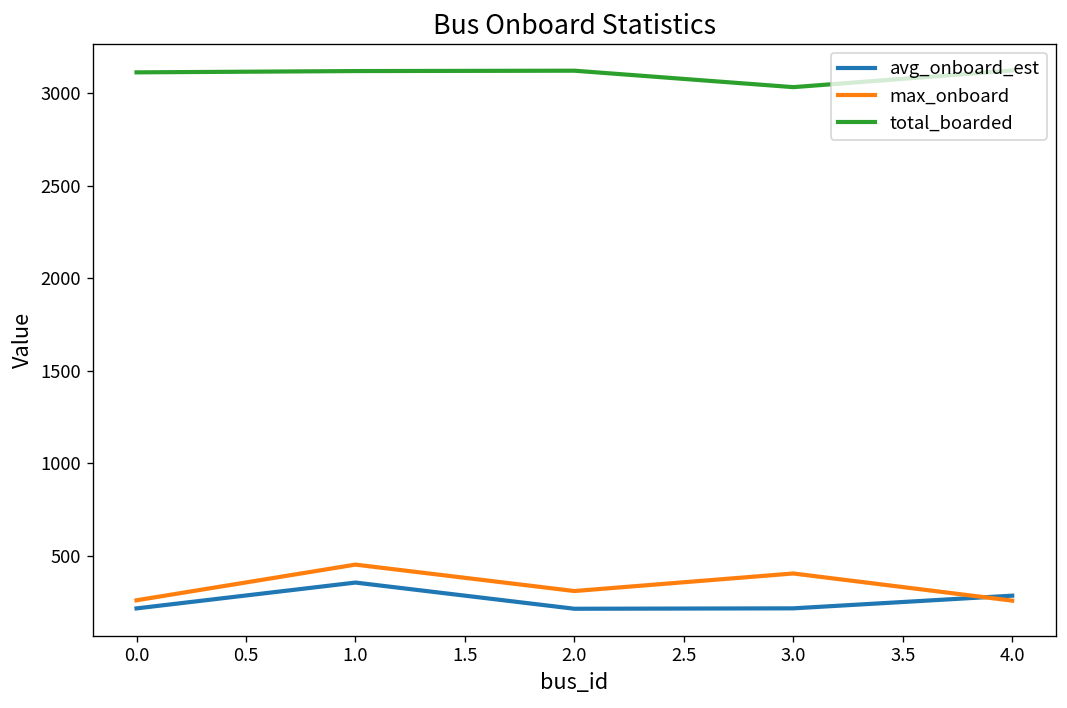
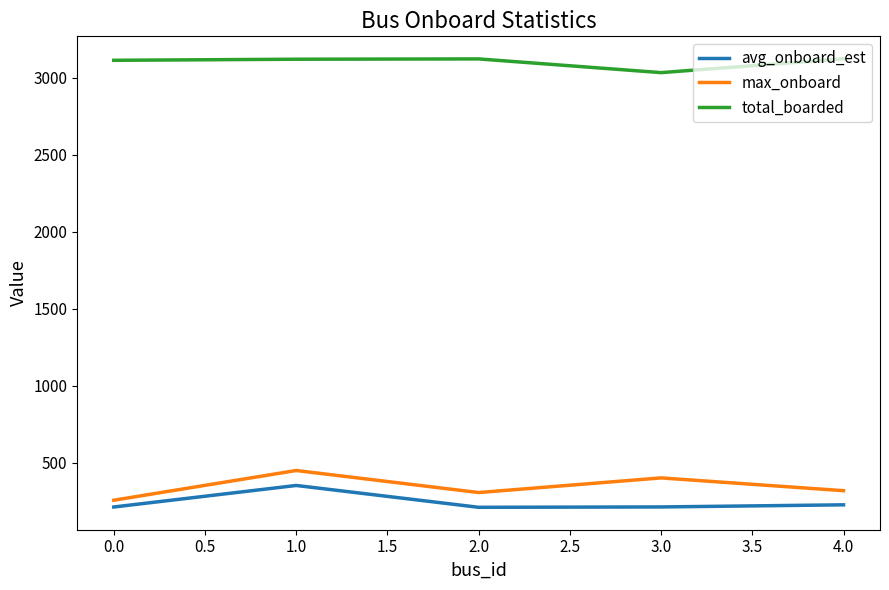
  {
    "avg_onboard_est": {
      "0.0": 210,
      "1.0": 350,
      "2.0": 210,
      "3.0": 210,
-     "4.0": 280
+     "4.0": 230
    },
    "max_onboard": {
      "0.0": 260,
      "1.0": 450,
      "2.0": 310,
      "3.0": 400,
-     "4.0": 260
+     "4.0": 320
    },
    "total_boarded": {
      "0.0": 3110,
      "1.0": 3120,
      "2.0": 3120,
      "3.0": 3030
    }
  }
